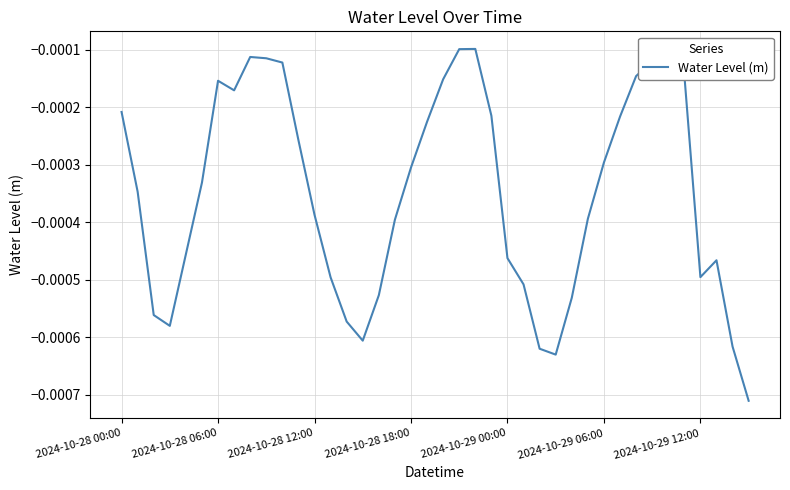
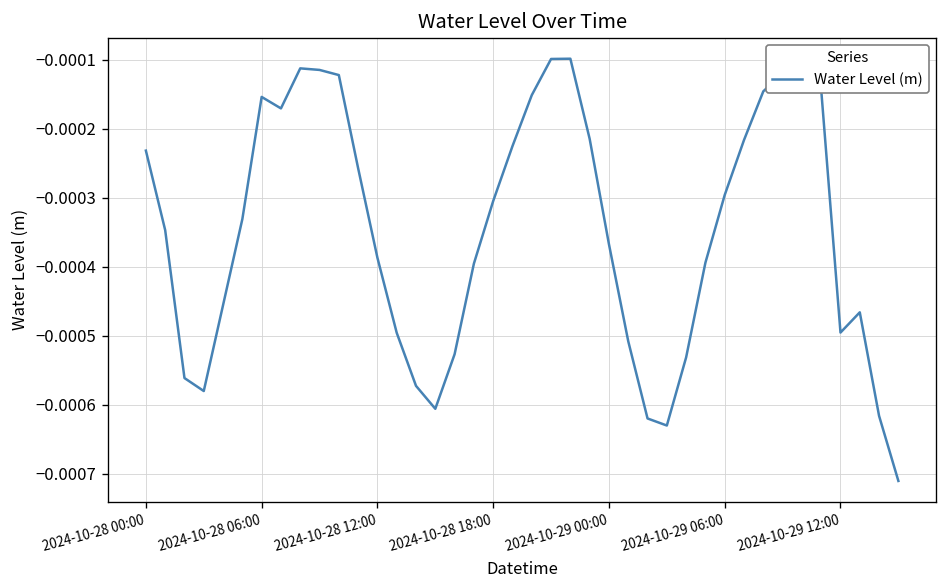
  {
-   "2024-10-28 00:00": -0.00021,
+   "2024-10-28 00:00": -0.00023,
    "2024-10-28 06:00": -0.00015,
    "2024-10-28 12:00": -0.00039,
    "2024-10-28 18:00": -0.00030,
-   "2024-10-29 00:00": -0.00046,
+   "2024-10-29 00:00": -0.00037,
    "2024-10-29 06:00": -0.00030,
    "2024-10-29 12:00": -0.00050
  }
